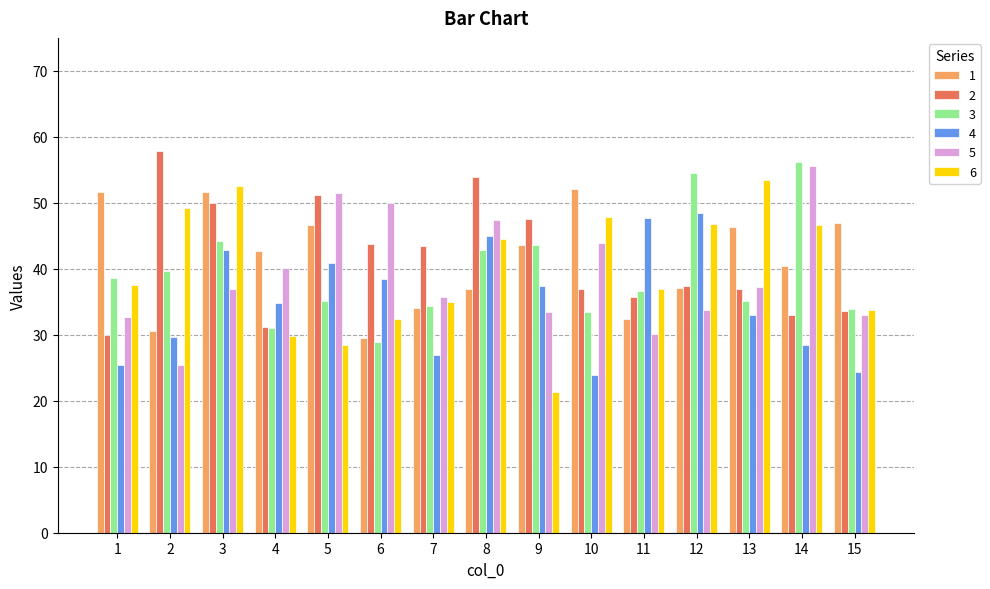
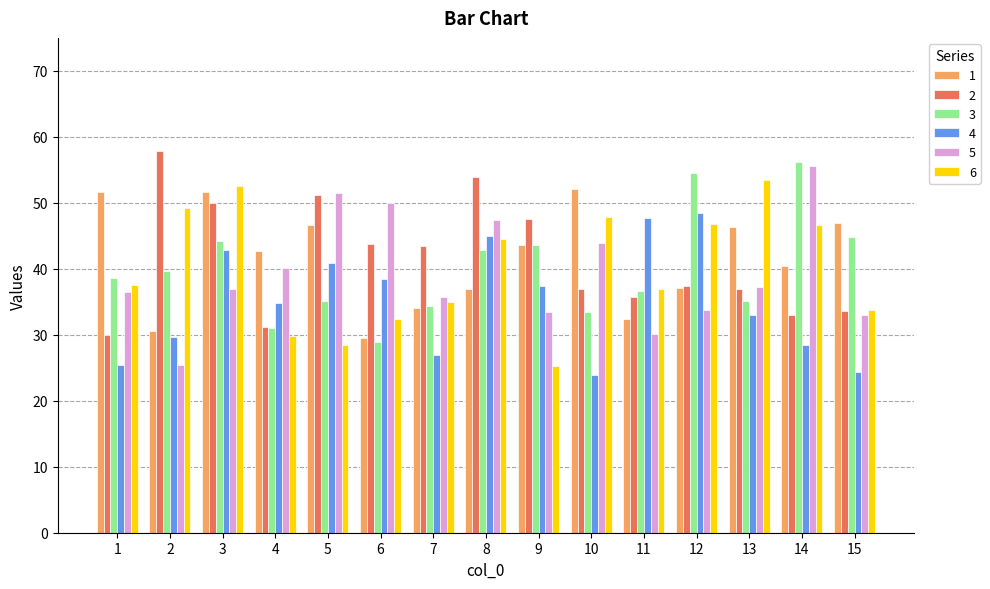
  {
    "3": {
      "1": 39,
      "2": 40,
      "3": 44,
      "4": 31,
      "5": 35,
      "6": 29,
      "7": 34,
      "8": 43,
      "9": 44,
      "10": 33,
      "11": 37,
      "12": 55,
      "13": 35,
      "14": 56,
-     "15": 34
+     "15": 45
    },
    "4": {
      "1": 25,
      "2": 30,
      "3": 43,
      "4": 35,
      "5": 41,
      "6": 38,
      "7": 27,
      "8": 45,
      "9": 37,
      "10": 24,
      "11": 48,
      "12": 48,
      "13": 33,
      "14": 28,
      "15": 24
    },
    "5": {
-     "1": 33,
+     "1": 37,
      "2": 25,
      "3": 37,
      "4": 40,
      "5": 51,
      "6": 50,
      "7": 36,
      "8": 47,
      "9": 33,
      "10": 44,
      "11": 30,
      "12": 34,
      "13": 37,
      "14": 56,
      "15": 33
    },
    "6": {
      "1": 38,
      "2": 49,
      "3": 53,
      "4": 30,
      "5": 28,
      "6": 32,
      "7": 35,
      "8": 44,
-     "9": 21,
+     "9": 25,
      "10": 48,
      "11": 37,
      "12": 47,
      "13": 53,
      "14": 47,
      "15": 34
    }
  }
